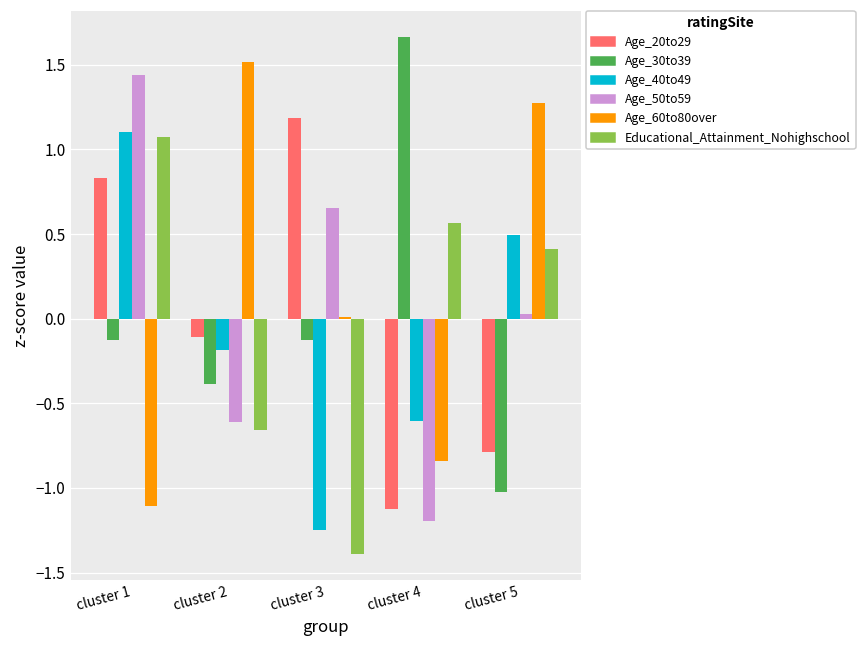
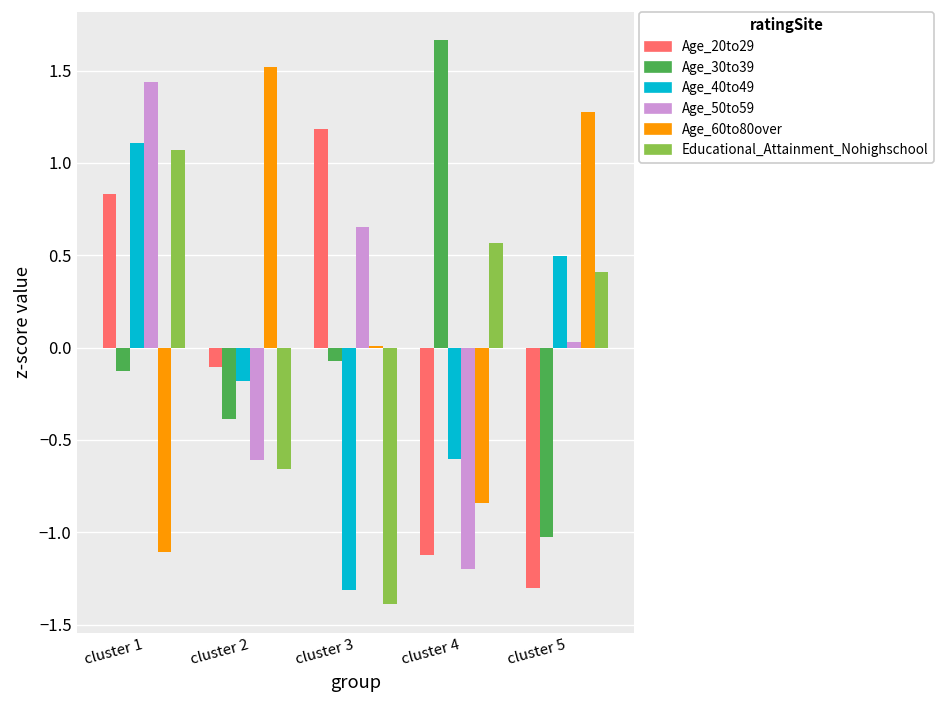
  {
    "Age_20to29": {
      "cluster 1": 0.83,
      "cluster 2": -0.11,
      "cluster 3": 1.19,
      "cluster 4": -1.12,
-     "cluster 5": -0.79
+     "cluster 5": -1.30
    },
    "Age_30to39": {
      "cluster 1": -0.13,
      "cluster 2": -0.39,
-     "cluster 3": -0.13,
+     "cluster 3": -0.07,
      "cluster 4": 1.66,
      "cluster 5": -1.02
    },
    "Age_40to49": {
      "cluster 1": 1.11,
      "cluster 2": -0.18,
-     "cluster 3": -1.25,
+     "cluster 3": -1.31,
      "cluster 4": -0.60,
      "cluster 5": 0.49
    },
    "Age_50to59": {
      "cluster 1": 1.44,
      "cluster 2": -0.61,
      "cluster 3": 0.65,
      "cluster 4": -1.20,
      "cluster 5": 0.03
    },
    "Age_60to80over": {
      "cluster 1": -1.11,
      "cluster 2": 1.52,
      "cluster 4": -0.84,
      "cluster 5": 1.28
    },
    "Educational_Attainment_Nohighschool": {
      "cluster 1": 1.07,
      "cluster 2": -0.66,
      "cluster 3": -1.39,
      "cluster 4": 0.56,
      "cluster 5": 0.41
    }
  }
